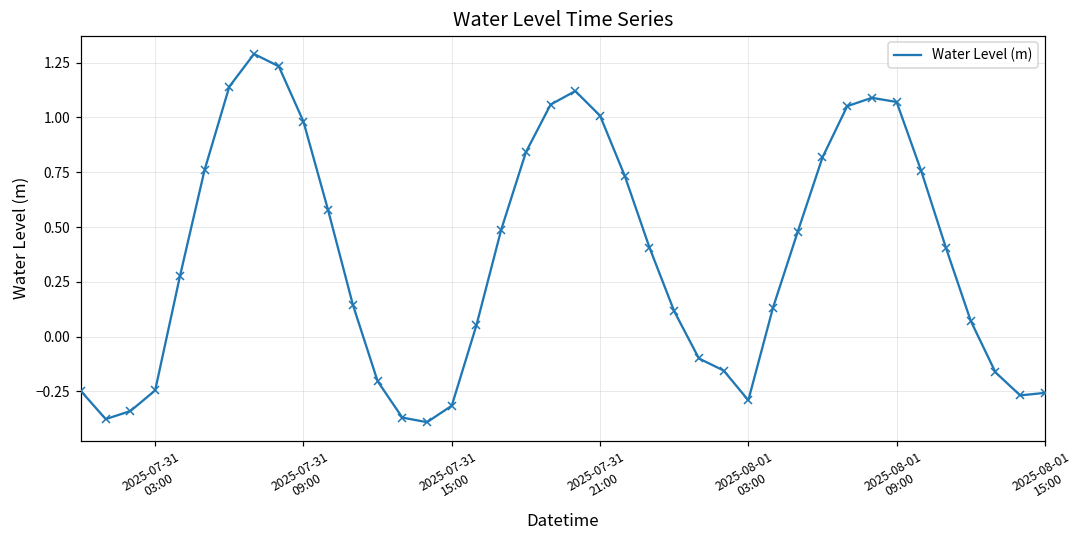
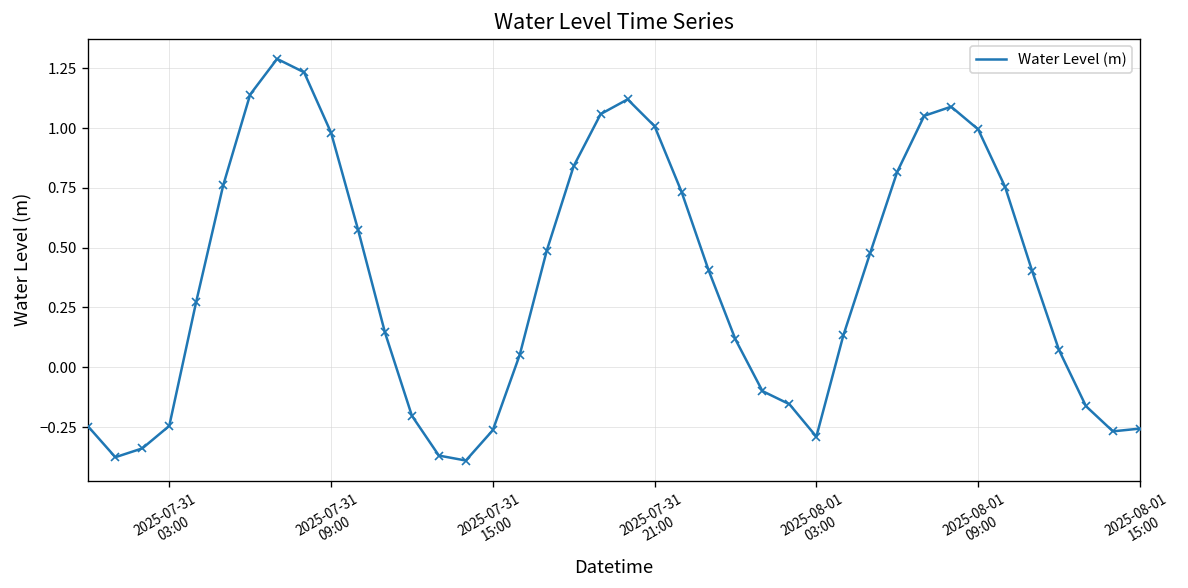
  {
    "2025-07-31 03:00": -0.25,
    "2025-07-31 09:00": 0.98,
-   "2025-07-31 15:00": -0.32,
+   "2025-07-31 15:00": -0.26,
    "2025-07-31 21:00": 1.01,
    "2025-08-01 03:00": -0.29,
-   "2025-08-01 09:00": 1.07,
+   "2025-08-01 09:00": 0.99,
    "2025-08-01 15:00": -0.26
  }
